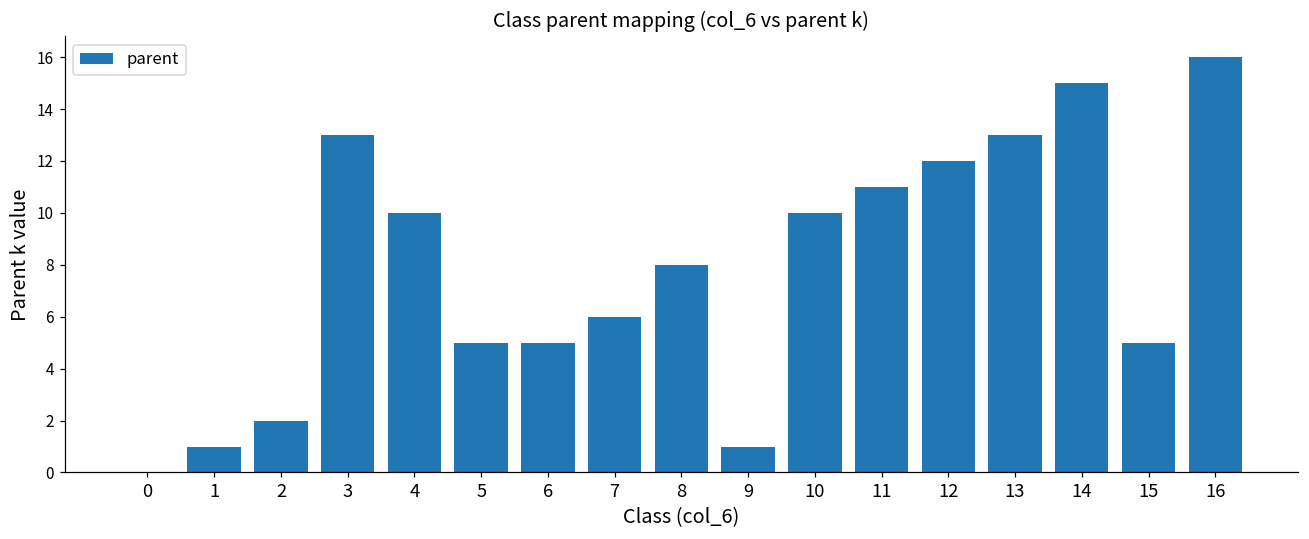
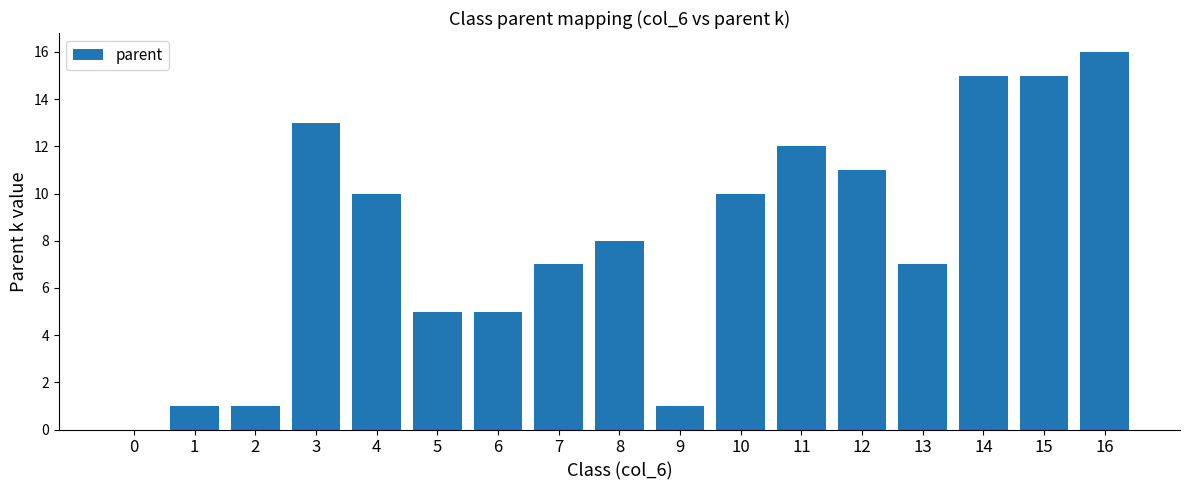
  {
    "0": 0,
    "1": 1,
-   "2": 2,
+   "2": 1,
    "3": 13,
    "4": 10,
    "5": 5,
    "6": 5,
-   "7": 6,
+   "7": 7,
    "8": 8,
    "9": 1,
    "10": 10,
-   "11": 11,
-   "12": 12,
-   "13": 13,
+   "11": 12,
+   "12": 11,
+   "13": 7,
    "14": 15,
-   "15": 5,
+   "15": 15,
    "16": 16
  }
